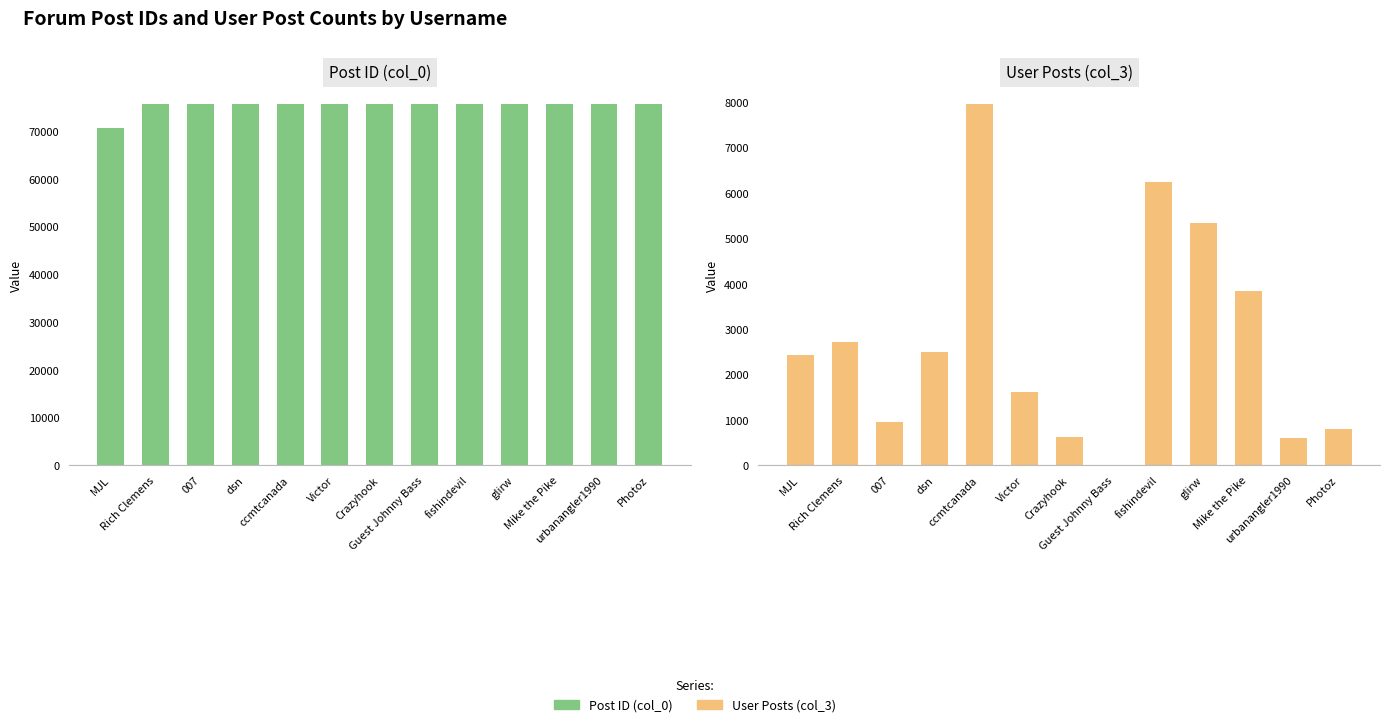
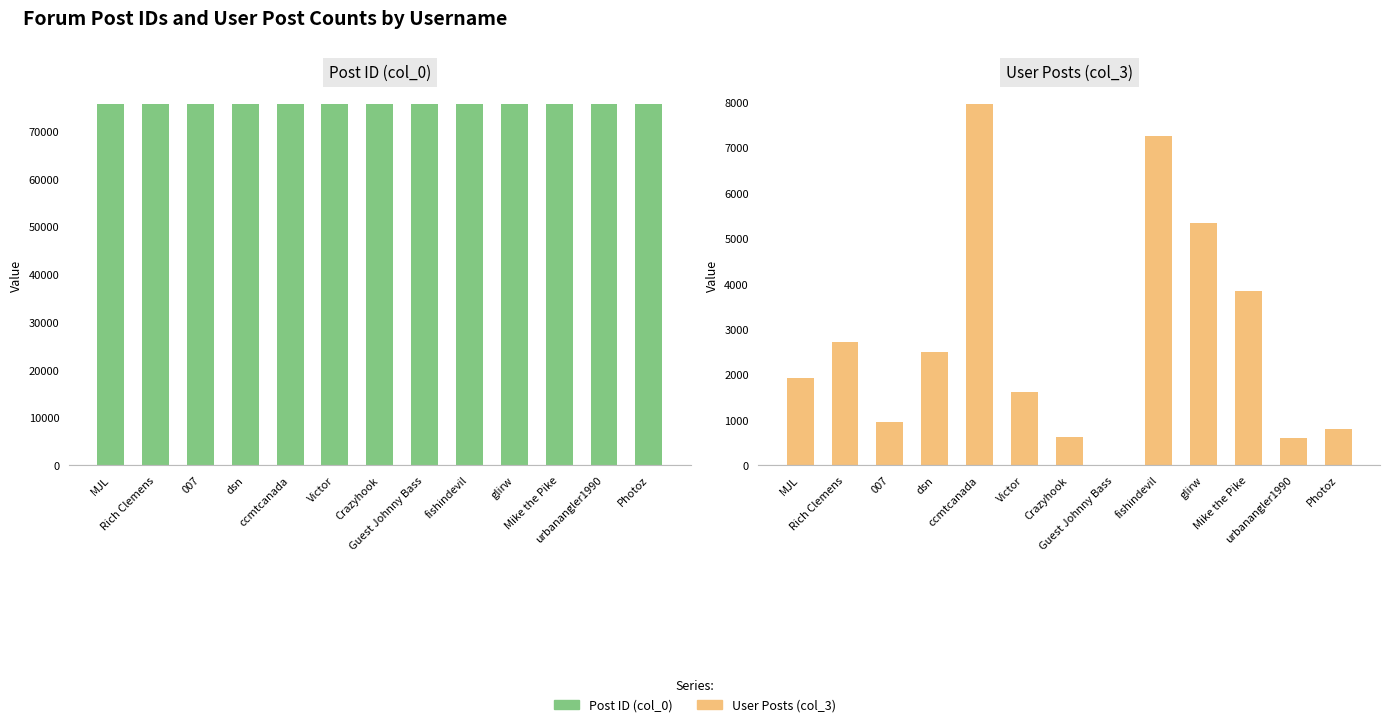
  {
    "Post ID (col_0)": {
-     "MJL": 71000,
+     "MJL": 76000,
      "Rich Clemens": 76000,
      "007": 76000,
      "dsn": 76000,
      "ccmtcanada": 76000,
      "Victor": 76000,
      "Crazyhook": 76000,
      "Guest Johnny Bass": 76000,
      "fishindevil": 76000,
      "glirw": 76000,
      "Mike the Pike": 76000,
      "urbanangler1990": 76000,
      "Photoz": 76000
    },
    "User Posts (col_3)": {
-     "MJL": 2400,
+     "MJL": 1900,
      "Rich Clemens": 2700,
      "007": 1000,
      "dsn": 2500,
      "ccmtcanada": 8000,
      "Victor": 1600,
      "Crazyhook": 600,
      "Guest Johnny Bass": 0,
-     "fishindevil": 6300,
+     "fishindevil": 7300,
      "glirw": 5300,
      "Mike the Pike": 3800,
      "urbanangler1990": 600,
      "Photoz": 800
    }
  }
